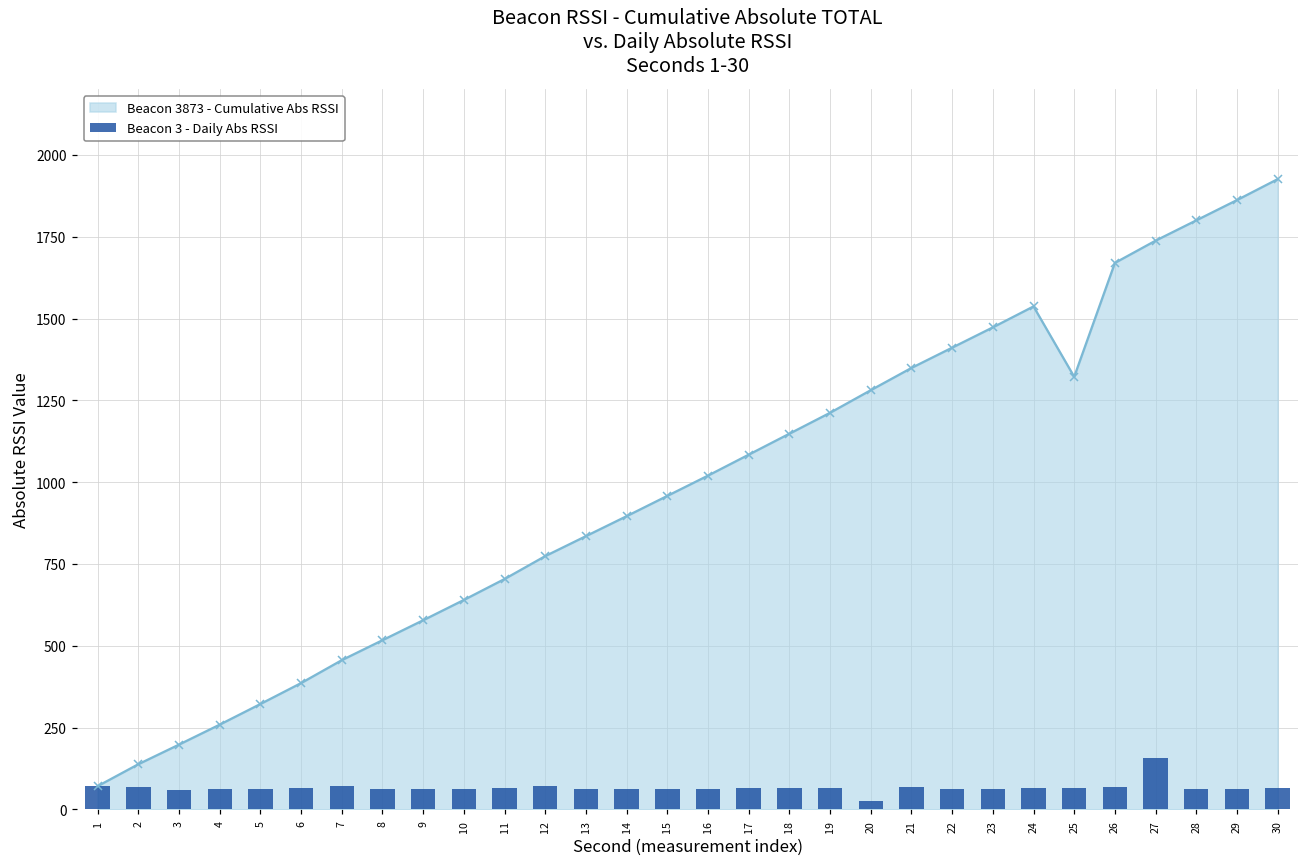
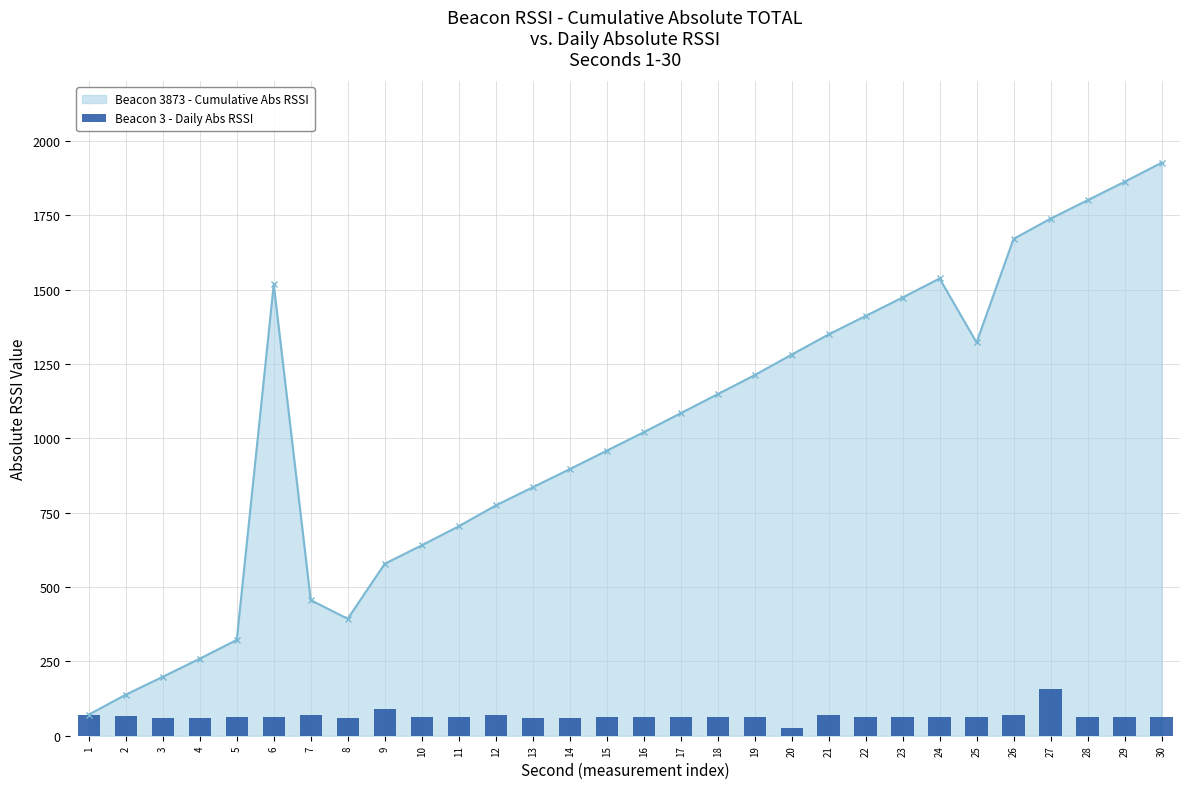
  {
    "Beacon 3873 - Cumulative Abs RSSI": {
      "1": 70,
      "2": 140,
      "3": 200,
      "4": 260,
      "5": 320,
-     "6": 390,
+     "6": 1520,
      "7": 460,
-     "8": 520,
+     "8": 390,
      "9": 580,
      "10": 640,
      "11": 700,
      "12": 770,
      "13": 840,
      "14": 900,
      "15": 960,
      "16": 1020,
      "17": 1080,
      "18": 1150,
      "19": 1210,
      "20": 1280,
      "21": 1350,
      "22": 1410,
      "23": 1470,
      "24": 1540,
      "25": 1320,
      "26": 1670,
      "27": 1740,
      "28": 1800,
      "29": 1860,
      "30": 1930
    },
    "Beacon 3 - Daily Abs RSSI": {
      "1": 70,
      "2": 70,
      "3": 60,
      "4": 60,
      "5": 60,
      "6": 60,
      "7": 70,
      "8": 60,
-     "9": 60,
+     "9": 90,
      "10": 60,
      "11": 60,
      "12": 70,
      "13": 60,
      "14": 60,
      "15": 60,
      "16": 60,
      "17": 60,
      "18": 60,
      "19": 60,
      "20": 30,
      "21": 70,
      "22": 60,
      "23": 60,
      "24": 60,
      "25": 60,
      "26": 70,
      "27": 160,
      "28": 60,
      "29": 60,
      "30": 60
    }
  }
